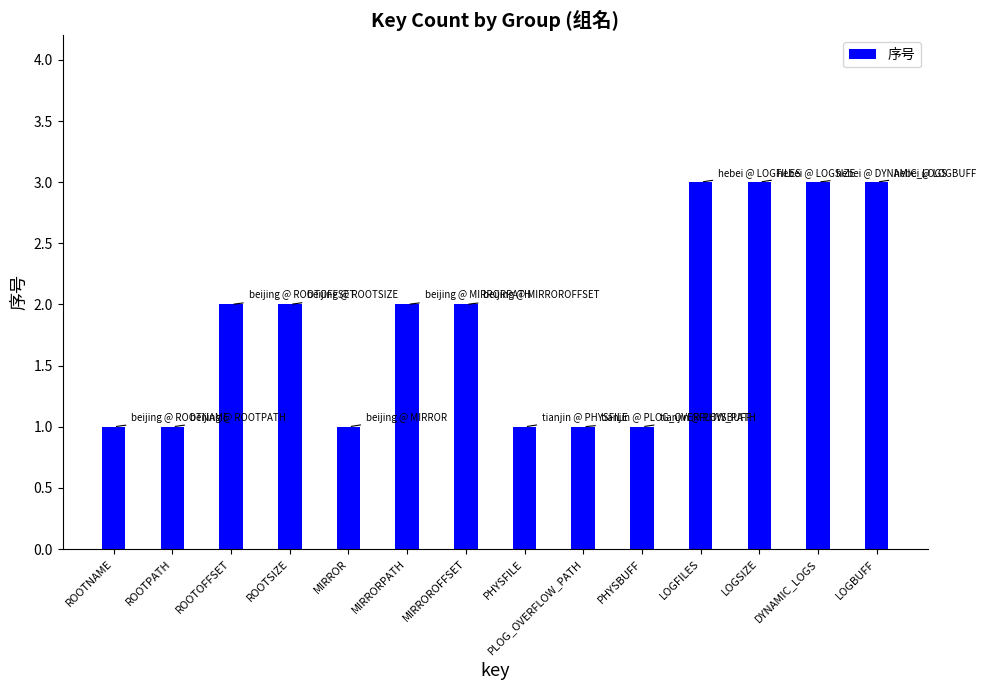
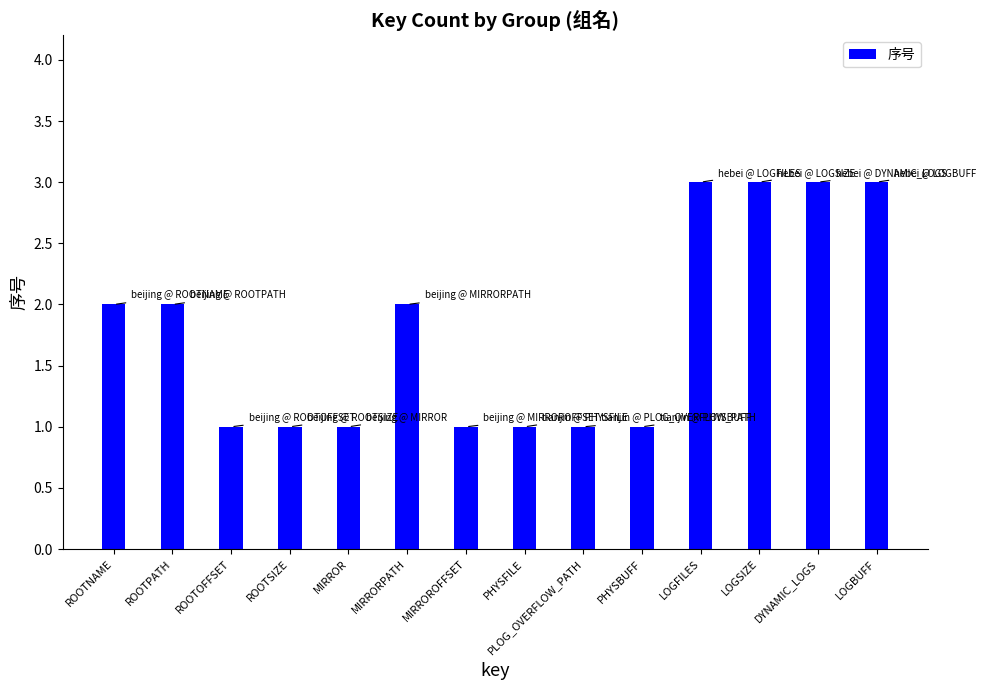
  {
-   "ROOTNAME": 1,
-   "ROOTPATH": 1,
-   "ROOTOFFSET": 2,
-   "ROOTSIZE": 2,
+   "ROOTNAME": 2,
+   "ROOTPATH": 2,
+   "ROOTOFFSET": 1,
+   "ROOTSIZE": 1,
    "MIRROR": 1,
    "MIRRORPATH": 2,
-   "MIRROROFFSET": 2,
+   "MIRROROFFSET": 1,
    "PHYSFILE": 1,
    "PLOG_OVERFLOW_PATH": 1,
    "PHYSBUFF": 1,
    "LOGFILES": 3,
    "LOGSIZE": 3,
    "DYNAMIC_LOGS": 3,
    "LOGBUFF": 3
  }
